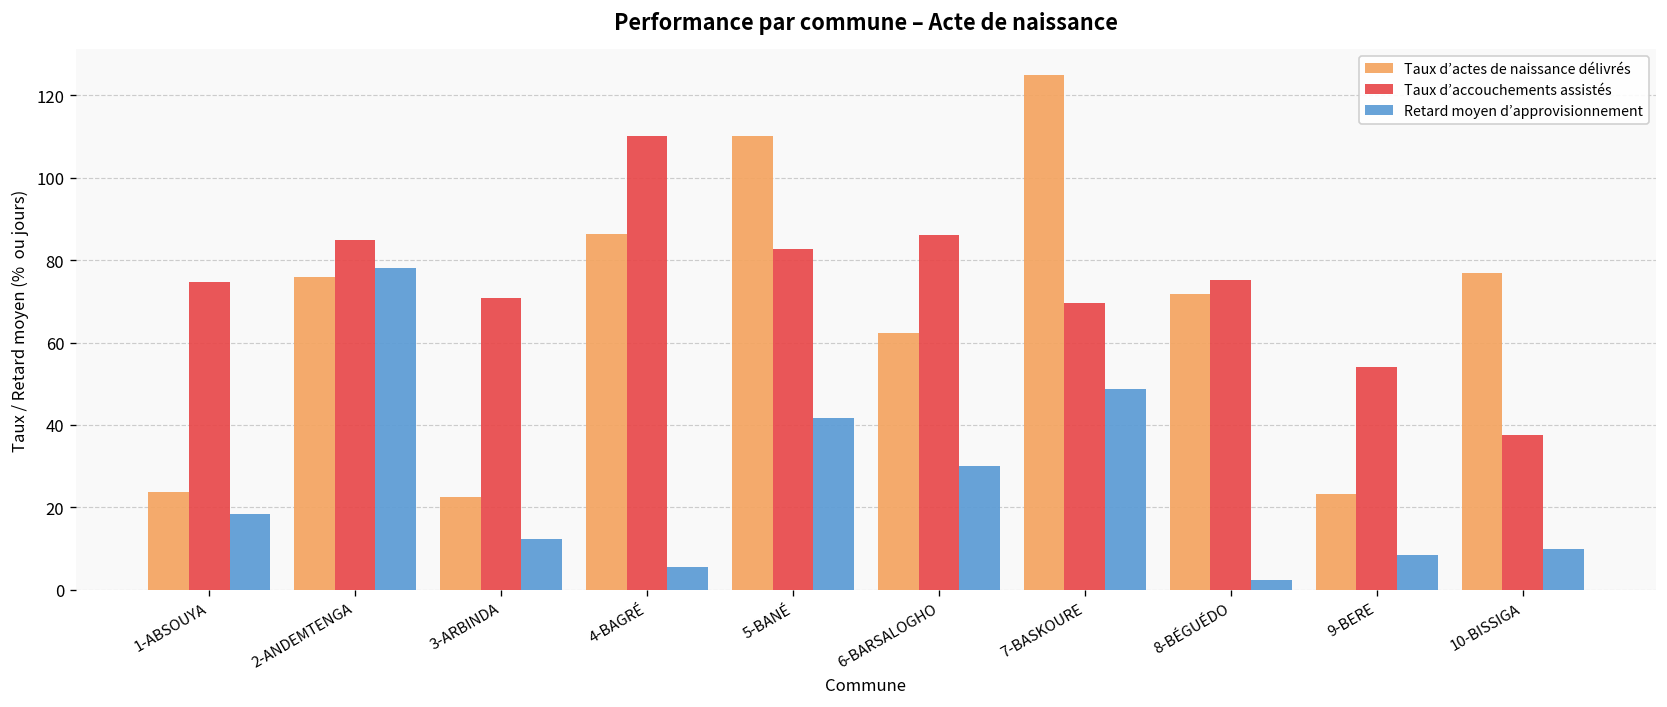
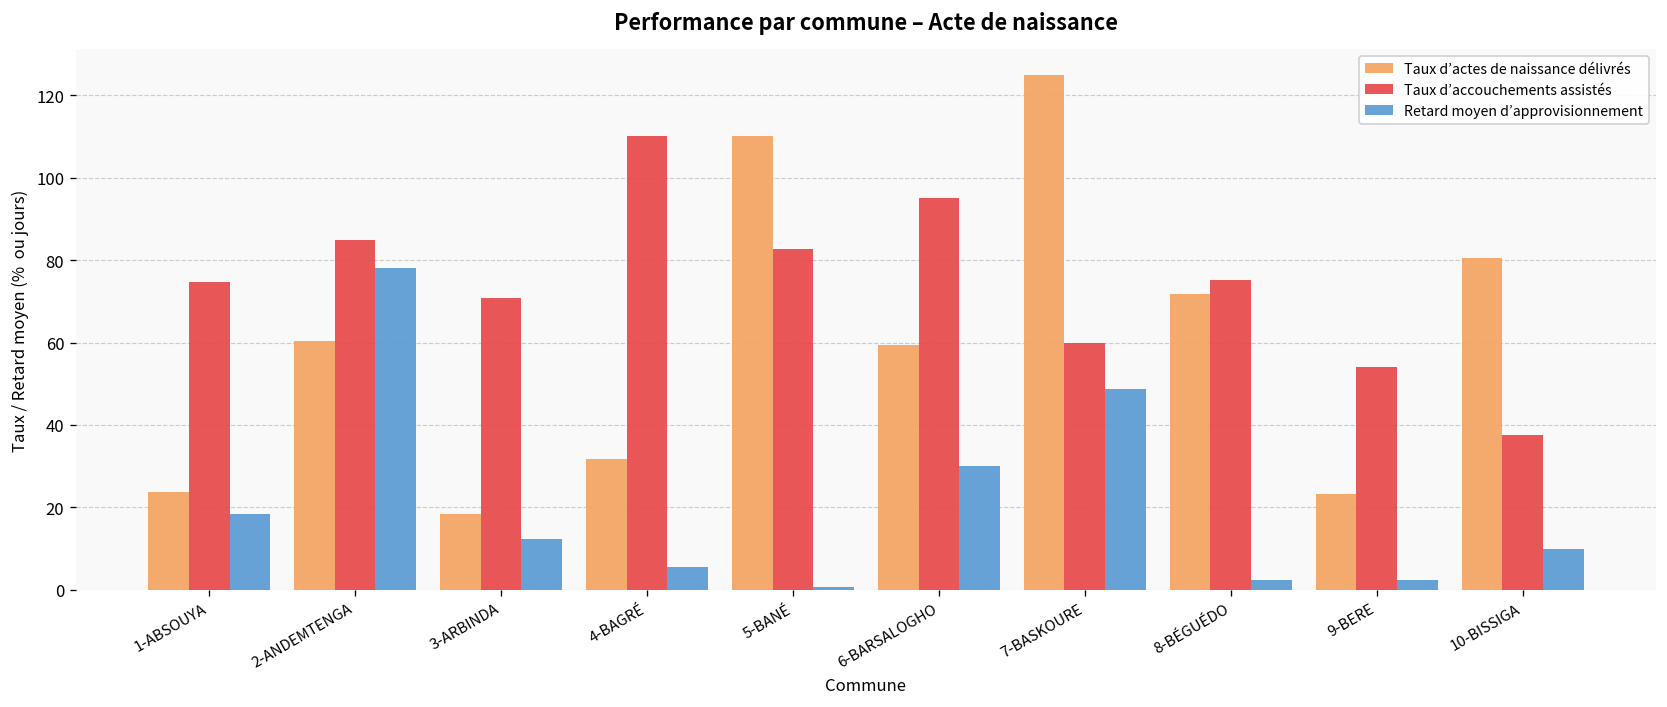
  {
    "Taux d’actes de naissance délivrés": {
      "1-ABSOUYA": 24,
-     "2-ANDEMTENGA": 76,
-     "3-ARBINDA": 23,
-     "4-BAGRÉ": 86,
+     "2-ANDEMTENGA": 60,
+     "3-ARBINDA": 18,
+     "4-BAGRÉ": 32,
      "5-BANÉ": 110,
-     "6-BARSALOGHO": 62,
+     "6-BARSALOGHO": 59,
      "7-BASKOURE": 125,
      "8-BÉGUÉDO": 72,
      "9-BERE": 23,
-     "10-BISSIGA": 77
+     "10-BISSIGA": 81
    },
    "Taux d’accouchements assistés": {
      "1-ABSOUYA": 75,
      "2-ANDEMTENGA": 85,
      "3-ARBINDA": 71,
      "4-BAGRÉ": 110,
      "5-BANÉ": 83,
-     "6-BARSALOGHO": 86,
-     "7-BASKOURE": 70,
+     "6-BARSALOGHO": 95,
+     "7-BASKOURE": 60,
      "8-BÉGUÉDO": 75,
      "9-BERE": 54,
      "10-BISSIGA": 38
    },
    "Retard moyen d’approvisionnement": {
      "1-ABSOUYA": 19,
      "2-ANDEMTENGA": 78,
      "3-ARBINDA": 12,
      "4-BAGRÉ": 6,
-     "5-BANÉ": 42,
+     "5-BANÉ": 1,
      "6-BARSALOGHO": 30,
      "7-BASKOURE": 49,
      "8-BÉGUÉDO": 2,
-     "9-BERE": 8,
+     "9-BERE": 2,
      "10-BISSIGA": 10
    }
  }
